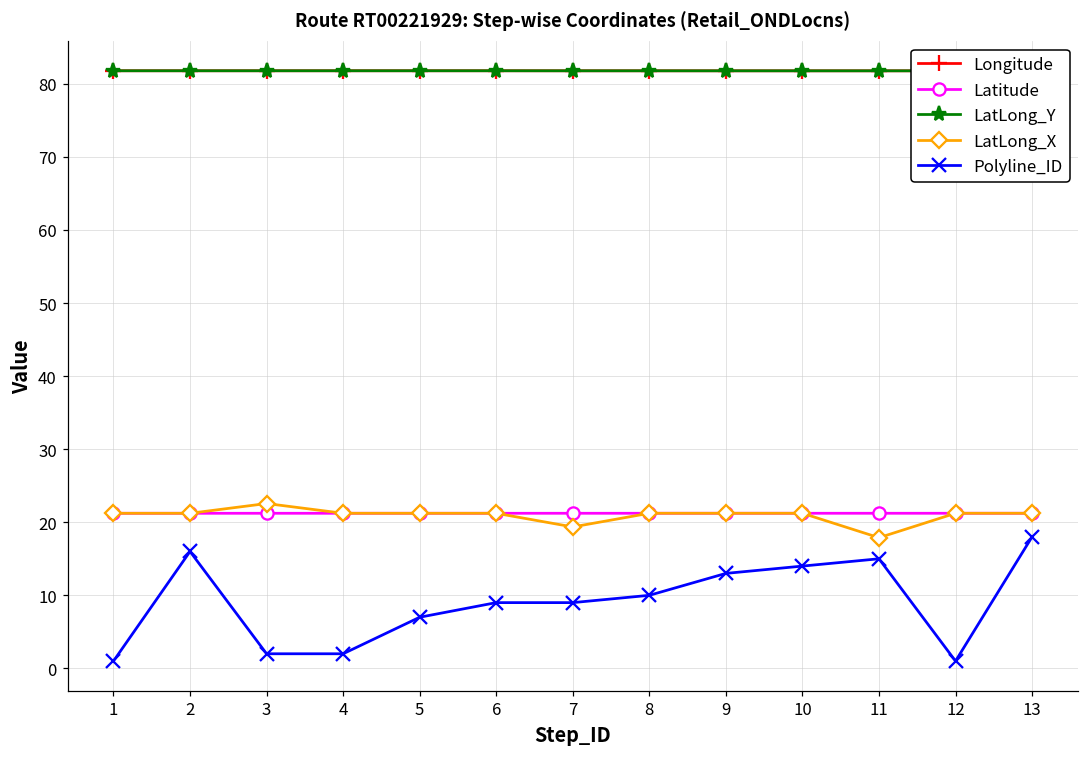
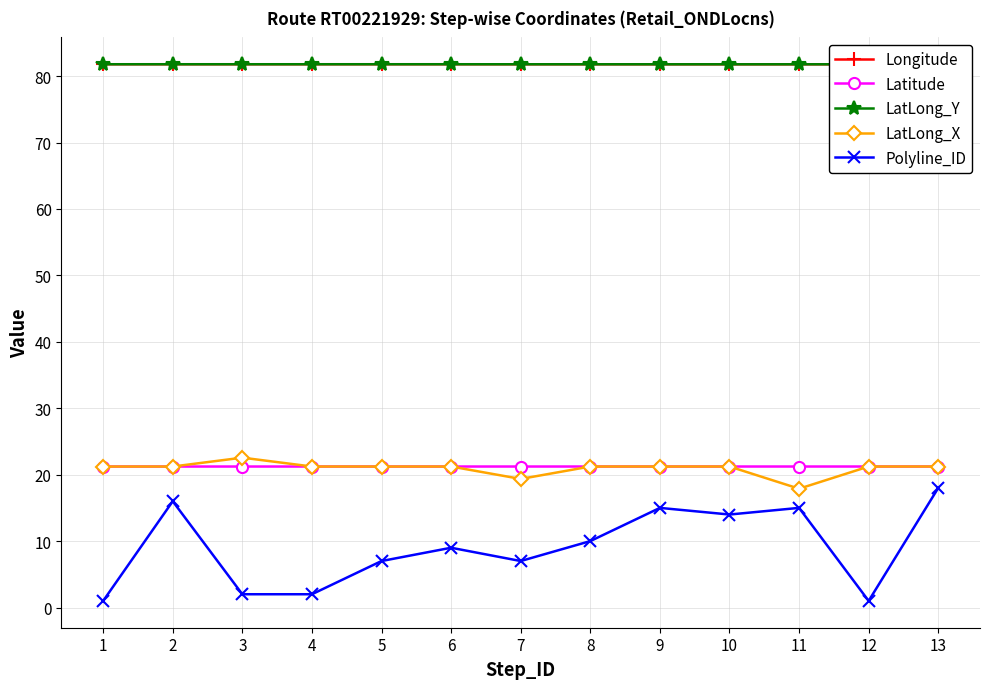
  {
    "LatLong_Y": {
      "1": 82,
      "2": 82,
      "3": 82,
      "4": 82,
      "5": 82,
      "6": 82,
      "7": 82,
      "8": 82,
      "9": 82,
      "10": 82,
      "11": 82
    },
    "Latitude": {
      "3": 21,
      "7": 21,
      "11": 21
    },
    "LatLong_X": {
      "3": 23,
      "7": 19,
      "11": 18
    },
    "Polyline_ID": {
      "1": 1,
      "2": 16,
      "3": 2,
      "4": 2,
      "5": 7,
      "6": 9,
-     "7": 9,
+     "7": 7,
      "8": 10,
-     "9": 13,
+     "9": 15,
      "10": 14,
      "11": 15,
      "12": 1,
      "13": 18
    }
  }
